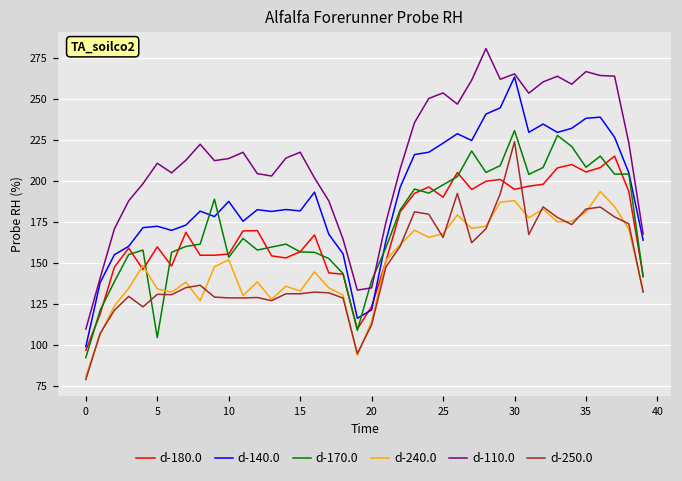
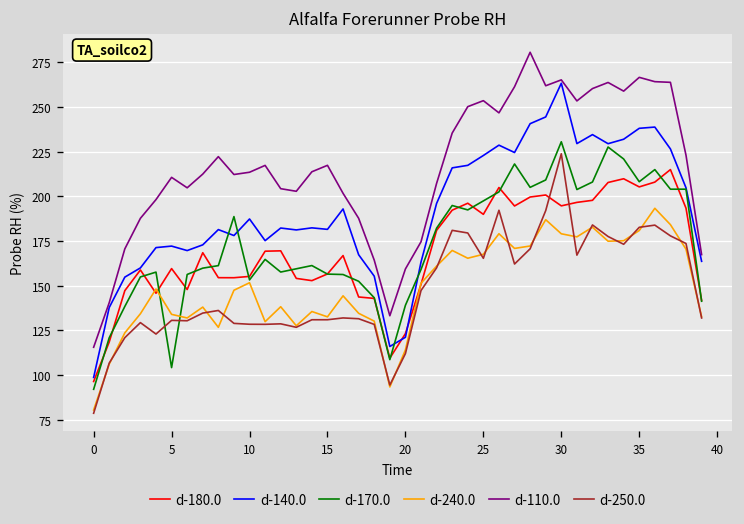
  {
    "d-180.0": {
      "0": 96,
      "5": 160,
      "10": 155,
      "20": 123,
      "25": 190,
      "30": 195,
      "35": 205
    },
    "d-140.0": {
      "0": 99,
      "5": 172,
      "10": 187,
      "15": 181,
      "20": 121,
      "25": 223,
      "30": 263,
      "35": 238
    },
    "d-170.0": {
      "0": 92,
      "5": 104,
      "20": 139,
      "25": 197,
      "30": 230,
      "35": 208
    },
    "d-240.0": {
      "0": 81,
      "5": 134,
      "20": 114,
      "25": 168,
-     "30": 188,
+     "30": 179,
      "35": 181
    },
    "d-110.0": {
-     "0": 109,
+     "0": 116,
      "5": 211,
      "10": 213,
      "15": 217,
-     "20": 135,
+     "20": 159,
      "25": 253,
      "30": 265,
      "35": 266
    },
    "d-250.0": {
      "0": 79,
      "5": 131,
      "10": 128,
      "20": 112,
      "25": 165,
      "30": 224,
      "35": 183
    }
  }
